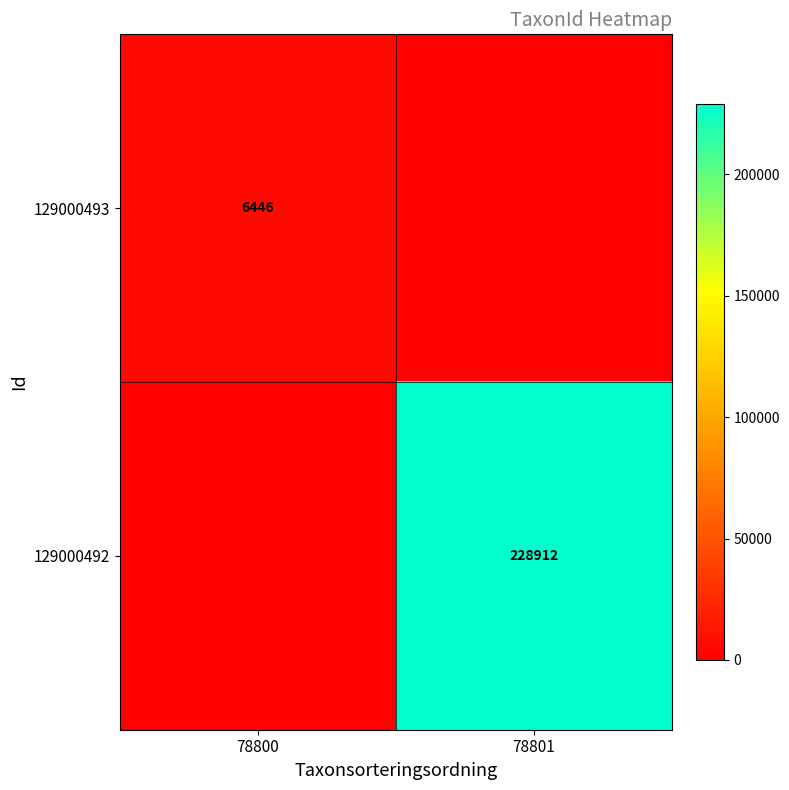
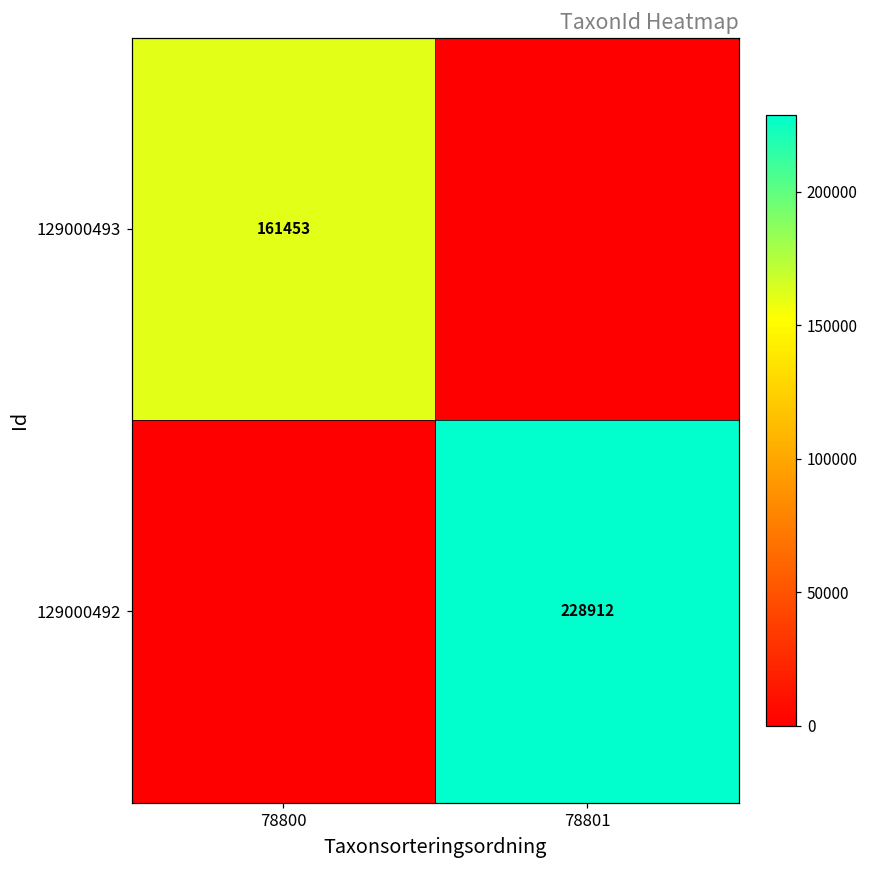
  {
    "129000493": {
-     "78800": 6446
+     "78800": 161453
    },
    "129000492": {
      "78801": 228912
    }
  }
